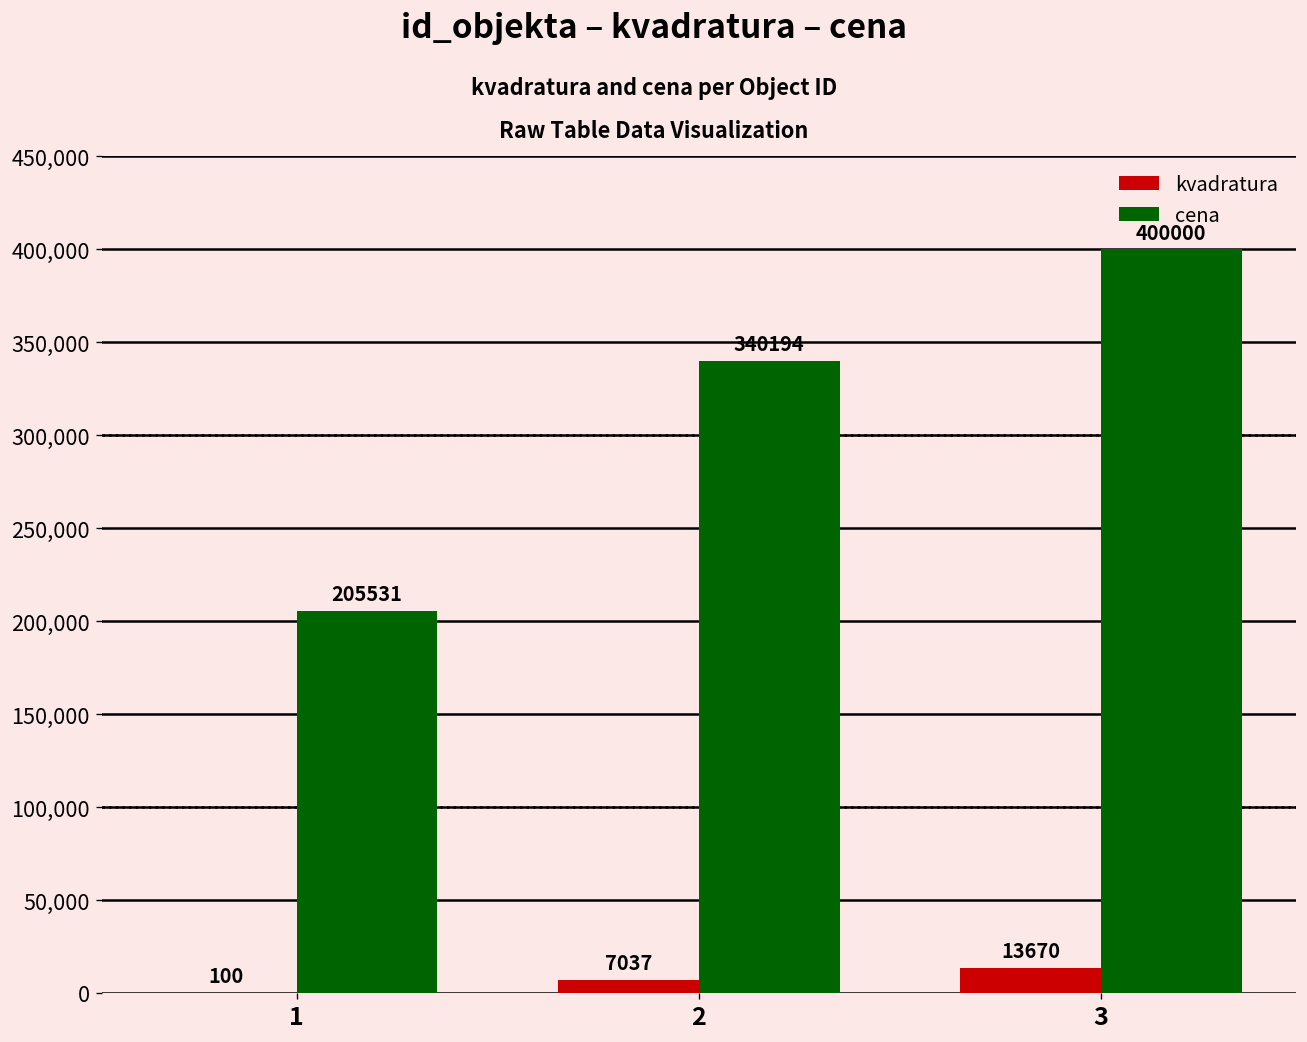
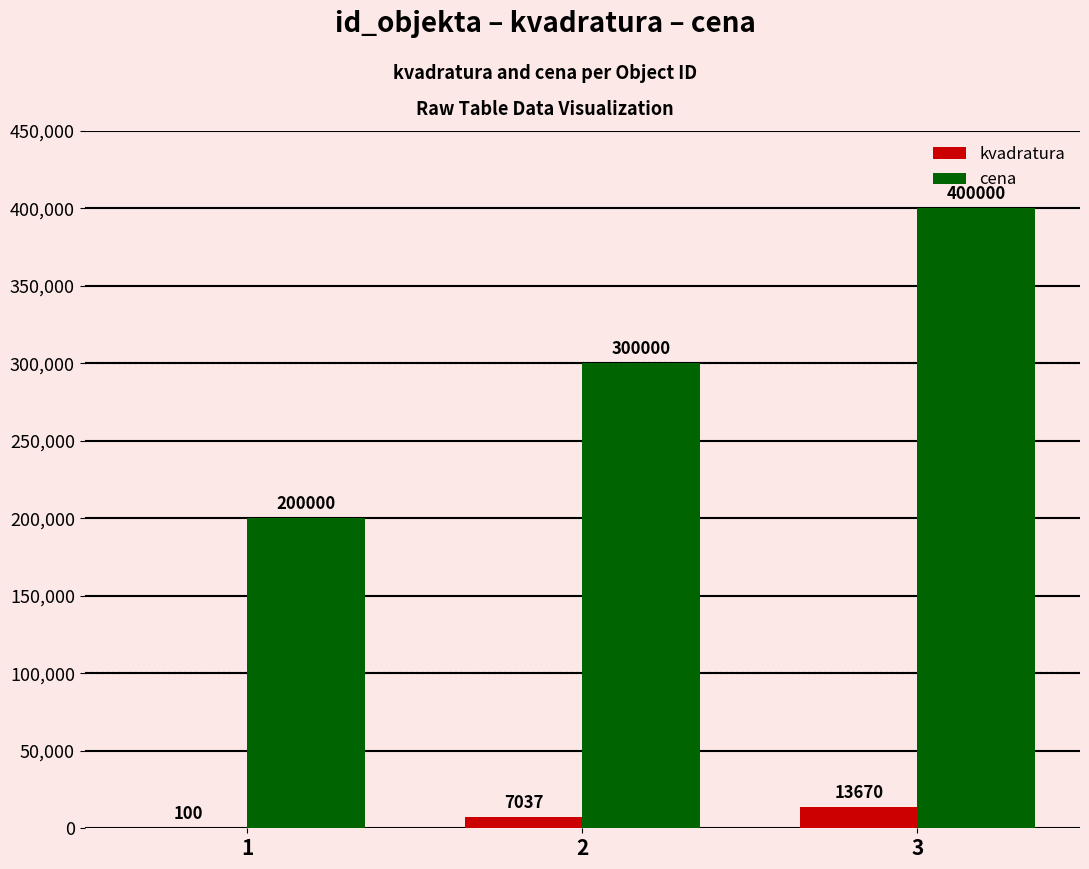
  {
    "kvadratura": {
      "1": 100,
      "2": 7037,
      "3": 13670
    },
    "cena": {
-     "1": 205531,
-     "2": 340194,
+     "1": 200000,
+     "2": 300000,
      "3": 400000
    }
  }
